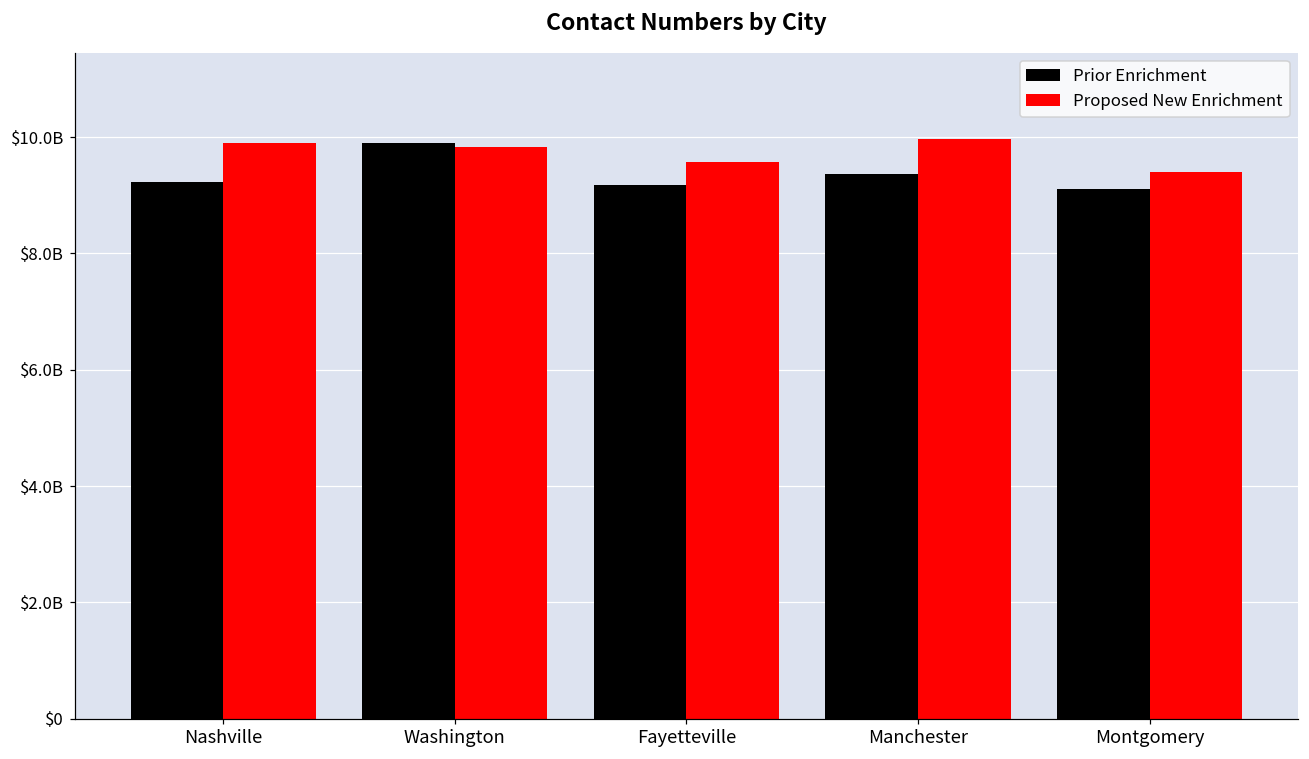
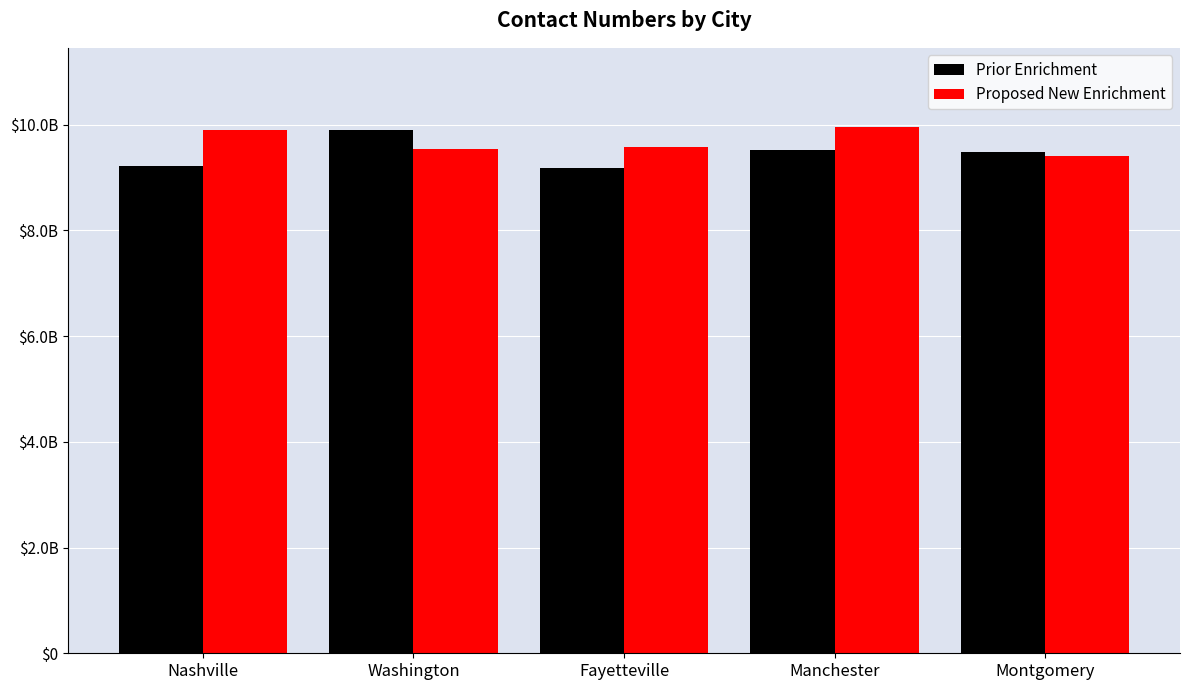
  {
    "Prior Enrichment": {
      "Nashville": "$9200000000",
      "Washington": "$9900000000",
      "Fayetteville": "$9200000000",
-     "Manchester": "$9400000000",
-     "Montgomery": "$9100000000"
+     "Manchester": "$9500000000",
+     "Montgomery": "$9500000000"
    },
    "Proposed New Enrichment": {
      "Nashville": "$9900000000",
-     "Washington": "$9800000000",
+     "Washington": "$9500000000",
      "Fayetteville": "$9600000000",
      "Manchester": "$10000000000",
      "Montgomery": "$9400000000"
    }
  }
